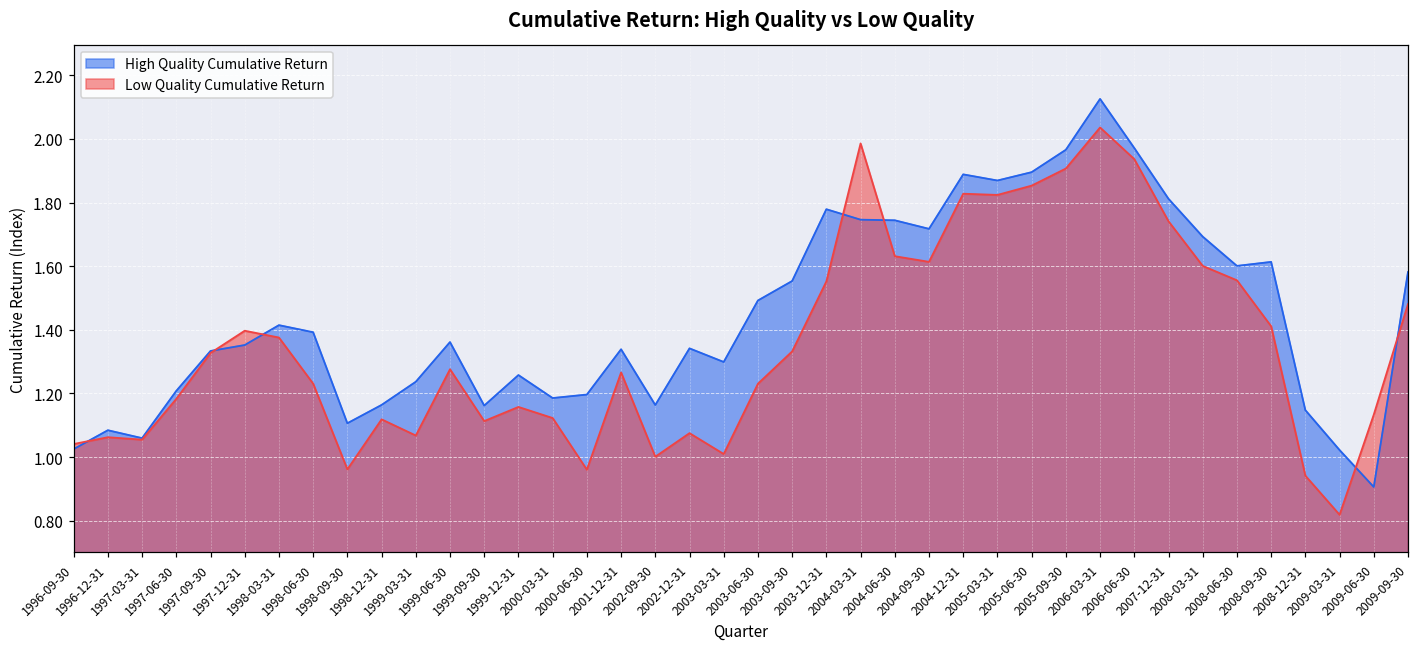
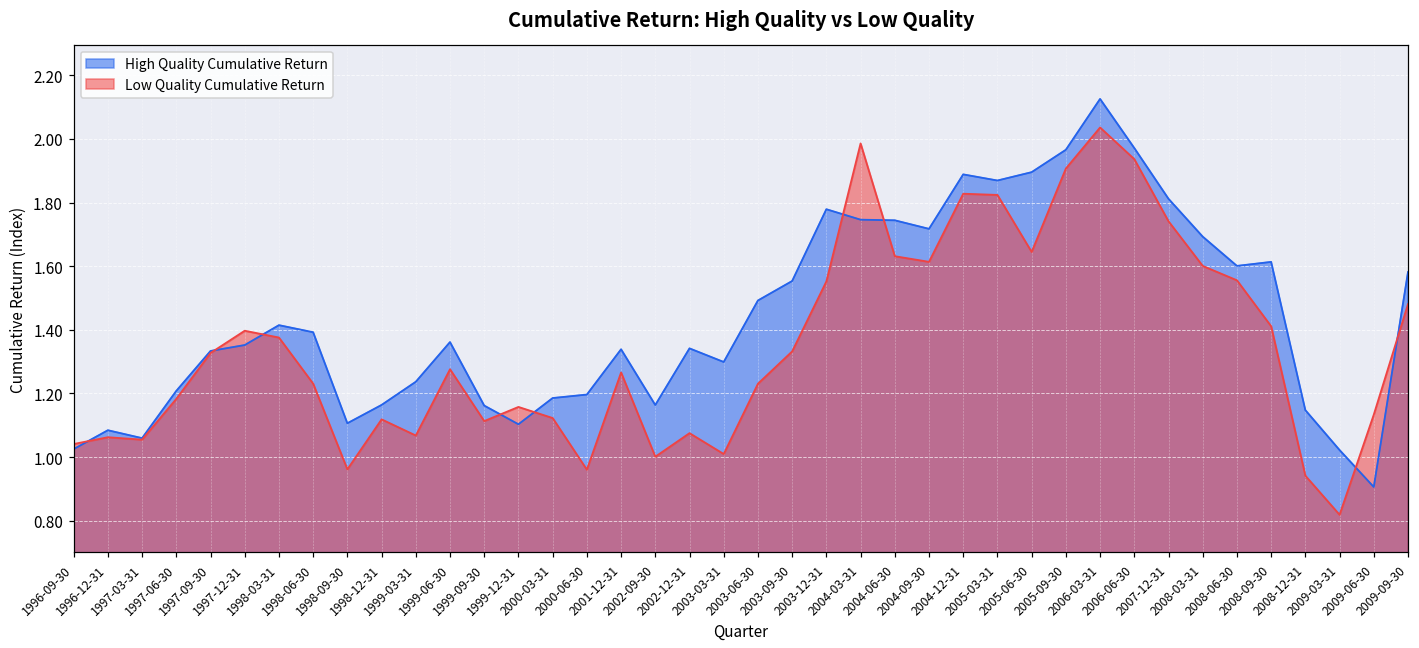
  {
    "High Quality Cumulative Return": {
      "1996-09-30": 1.02,
      "1996-12-31": 1.08,
      "1997-06-30": 1.21,
      "1997-12-31": 1.35,
      "1998-03-31": 1.41,
      "1998-06-30": 1.39,
      "1998-09-30": 1.11,
      "1998-12-31": 1.16,
      "1999-03-31": 1.24,
      "1999-06-30": 1.36,
      "1999-09-30": 1.16,
-     "1999-12-31": 1.26,
+     "1999-12-31": 1.10,
      "2000-03-31": 1.19,
      "2000-06-30": 1.20,
      "2001-12-31": 1.34,
      "2002-09-30": 1.16,
      "2002-12-31": 1.34,
      "2003-03-31": 1.30,
      "2003-06-30": 1.49,
      "2003-09-30": 1.55,
      "2003-12-31": 1.78,
      "2004-03-31": 1.75,
      "2004-06-30": 1.74,
      "2004-09-30": 1.72,
      "2004-12-31": 1.89,
      "2005-03-31": 1.87,
      "2005-06-30": 1.90,
      "2005-09-30": 1.97,
      "2006-03-31": 2.13,
      "2006-06-30": 1.97,
      "2007-12-31": 1.81,
      "2008-03-31": 1.69,
      "2008-06-30": 1.60,
      "2008-09-30": 1.61,
      "2008-12-31": 1.15,
      "2009-03-31": 1.02,
      "2009-06-30": 0.91,
      "2009-09-30": 1.58
    },
    "Low Quality Cumulative Return": {
      "1996-09-30": 1.04,
      "1996-12-31": 1.06,
      "1997-06-30": 1.18,
      "1997-12-31": 1.40,
      "1998-03-31": 1.38,
      "1998-06-30": 1.23,
      "1998-09-30": 0.96,
      "1998-12-31": 1.12,
      "1999-03-31": 1.07,
      "1999-06-30": 1.28,
      "1999-09-30": 1.11,
      "1999-12-31": 1.16,
      "2000-03-31": 1.12,
      "2000-06-30": 0.96,
      "2001-12-31": 1.27,
      "2002-09-30": 1.00,
      "2002-12-31": 1.08,
      "2003-03-31": 1.01,
      "2003-06-30": 1.23,
      "2003-09-30": 1.33,
      "2003-12-31": 1.55,
      "2004-03-31": 1.99,
      "2004-06-30": 1.63,
      "2004-09-30": 1.61,
      "2004-12-31": 1.83,
      "2005-03-31": 1.82,
-     "2005-06-30": 1.85,
+     "2005-06-30": 1.64,
      "2005-09-30": 1.91,
      "2006-03-31": 2.04,
      "2006-06-30": 1.94,
      "2007-12-31": 1.74,
      "2008-03-31": 1.60,
      "2008-06-30": 1.56,
      "2008-09-30": 1.41,
      "2008-12-31": 0.94,
      "2009-03-31": 0.82,
      "2009-06-30": 1.13,
      "2009-09-30": 1.48
    }
  }
